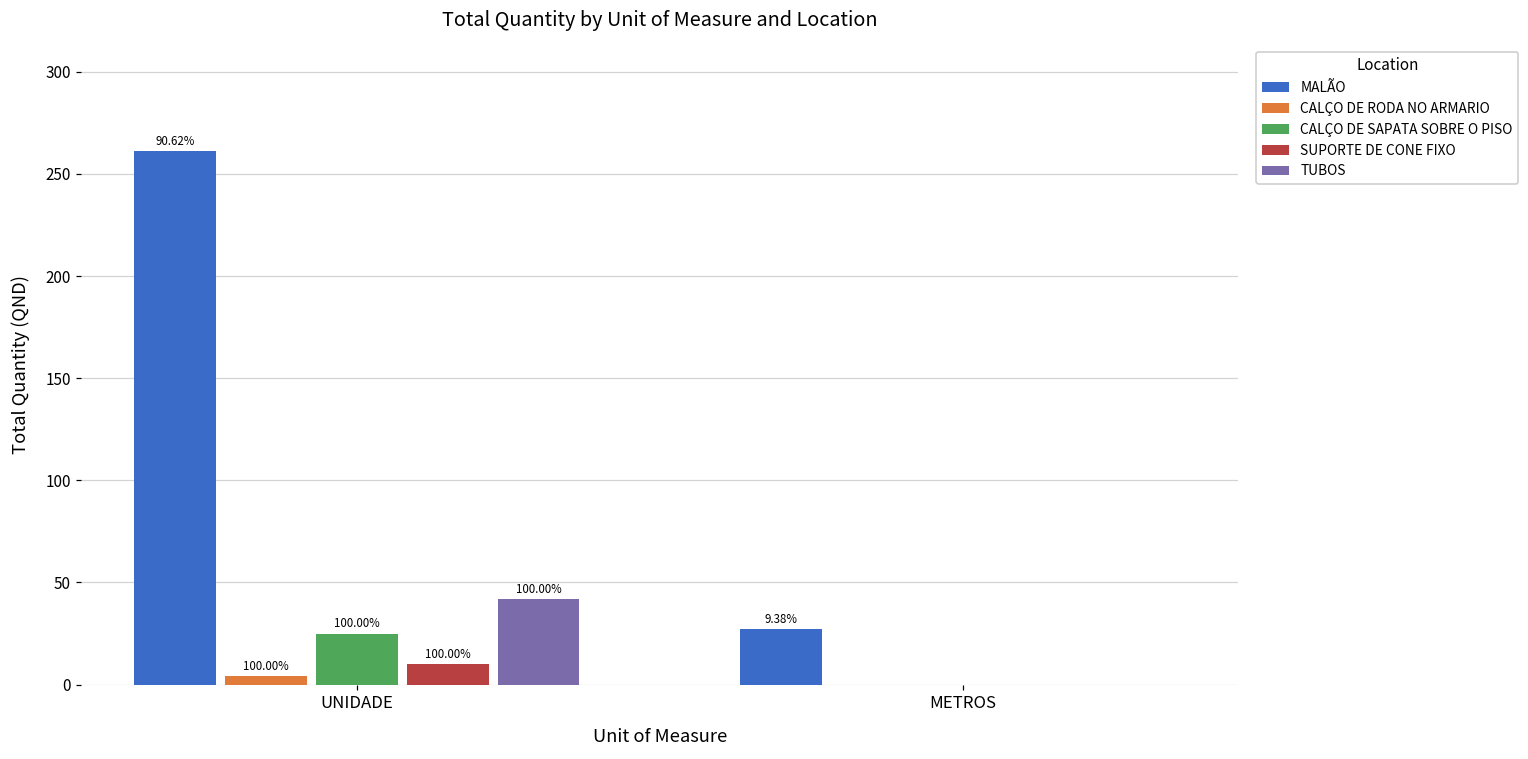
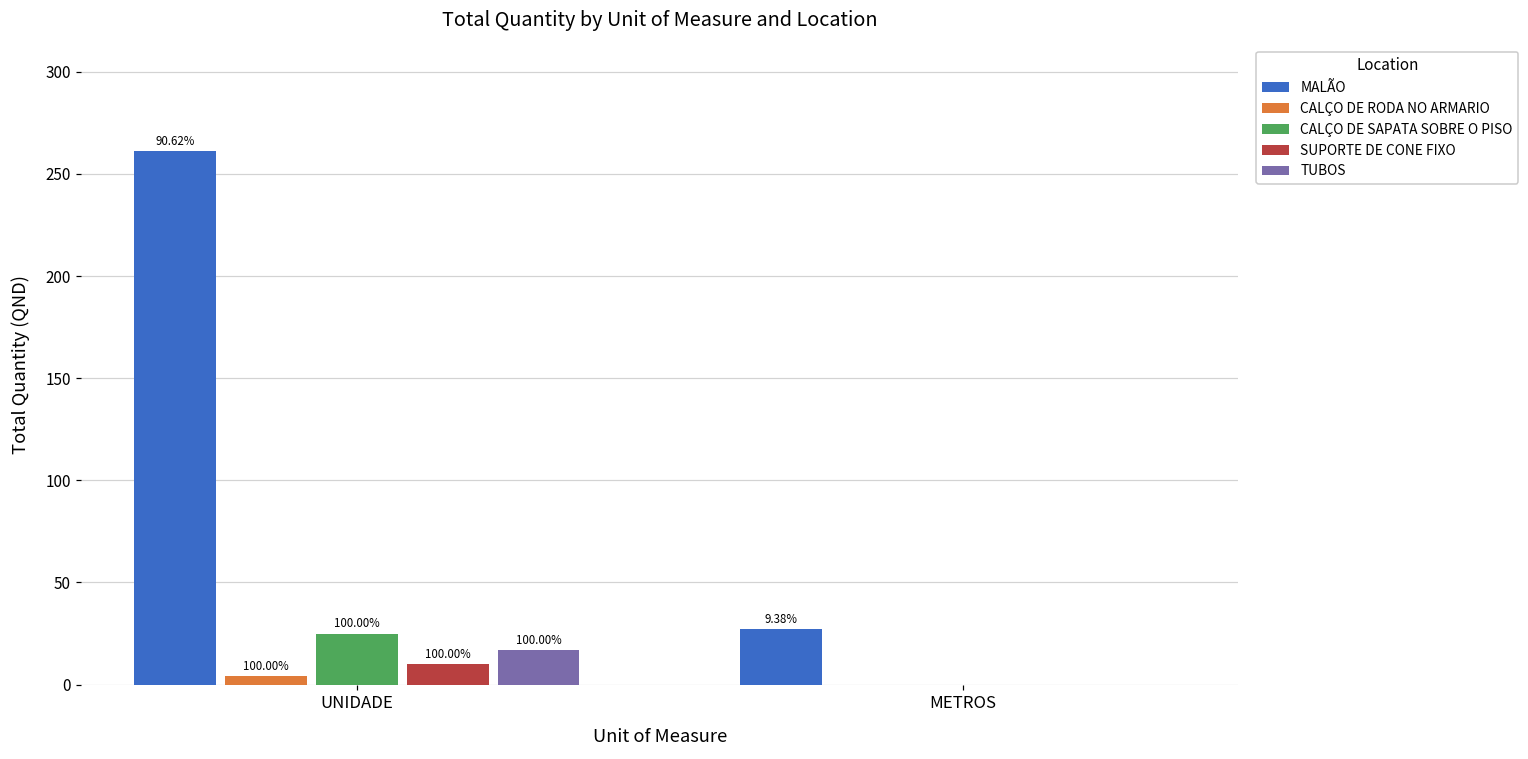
  {
    "CALÇO DE RODA NO ARMARIO": {
      "METROS": 0
    },
    "CALÇO DE SAPATA SOBRE O PISO": {
      "METROS": 0
    },
    "SUPORTE DE CONE FIXO": {
      "METROS": 0
    },
    "TUBOS": {
-     "UNIDADE": 42,
+     "UNIDADE": 17,
      "METROS": 0
    }
  }
